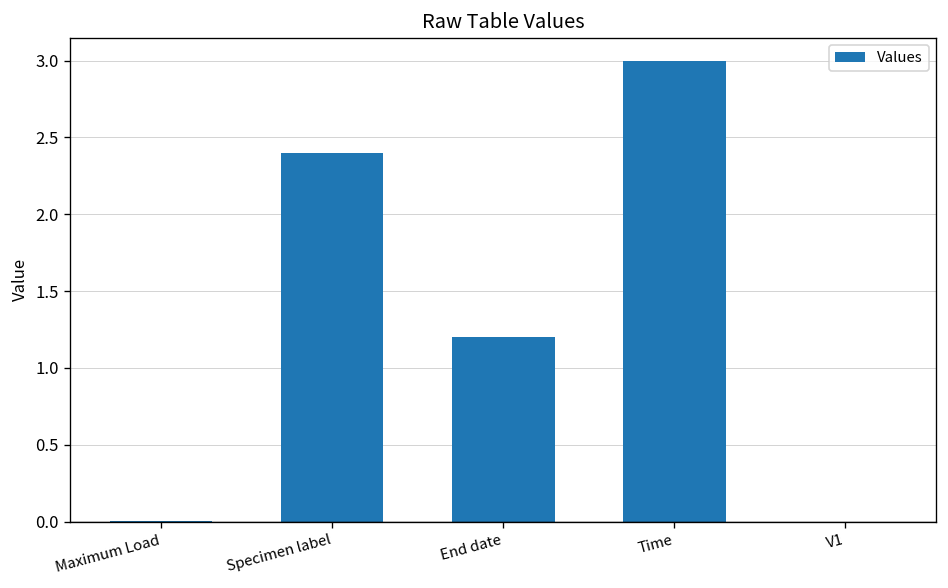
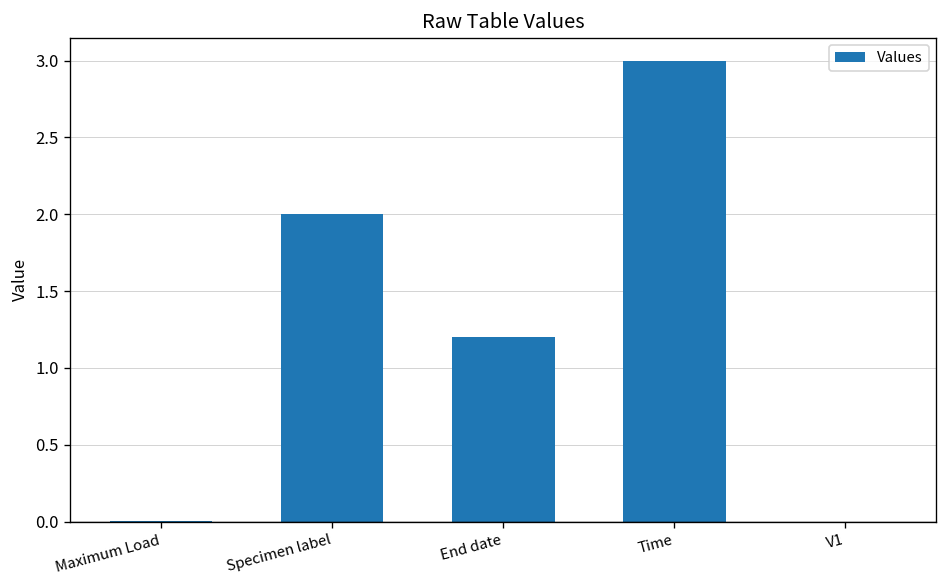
  {
-   "Specimen label": 2.4,
+   "Specimen label": 2.0,
    "End date": 1.2,
    "Time": 3.0,
    "V1": 0.0
  }
